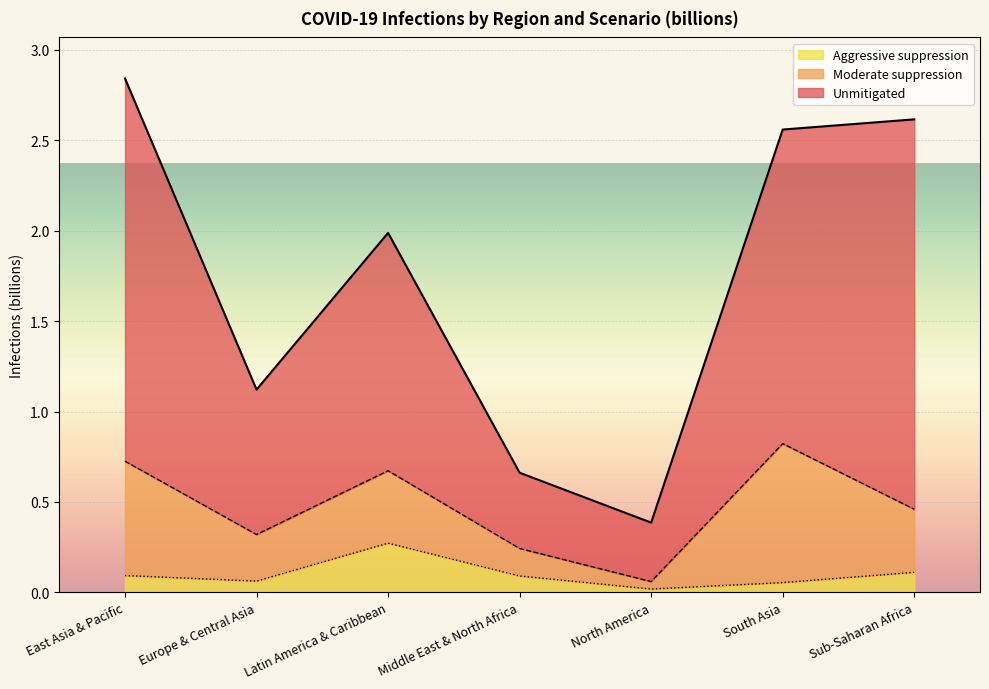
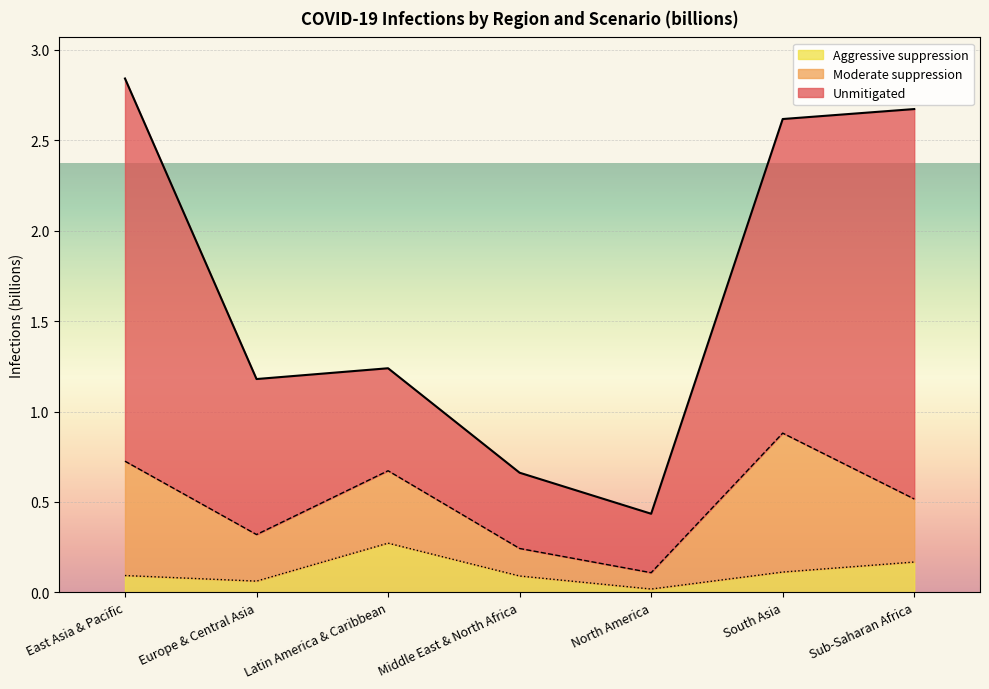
  {
    "Aggressive suppression": {
      "East Asia & Pacific": 0.09,
      "Europe & Central Asia": 0.06,
      "Latin America & Caribbean": 0.27,
      "Middle East & North Africa": 0.09,
      "North America": 0.02,
-     "South Asia": 0.05,
-     "Sub-Saharan Africa": 0.11
+     "South Asia": 0.11,
+     "Sub-Saharan Africa": 0.17
    },
    "Moderate suppression": {
      "East Asia & Pacific": 0.63,
      "Europe & Central Asia": 0.26,
      "Latin America & Caribbean": 0.40,
      "Middle East & North Africa": 0.15,
-     "North America": 0.04,
+     "North America": 0.09,
      "South Asia": 0.77,
      "Sub-Saharan Africa": 0.35
    },
    "Unmitigated": {
      "East Asia & Pacific": 2.12,
-     "Europe & Central Asia": 0.80,
-     "Latin America & Caribbean": 1.32,
+     "Europe & Central Asia": 0.86,
+     "Latin America & Caribbean": 0.57,
      "Middle East & North Africa": 0.42,
      "North America": 0.33,
      "South Asia": 1.74,
      "Sub-Saharan Africa": 2.16
    }
  }
